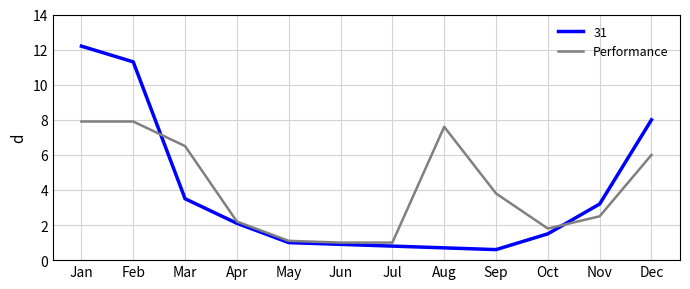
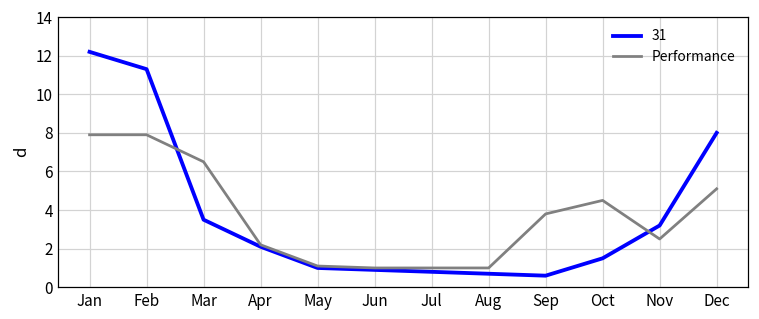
  {
    "31": {
      "Jan": 12.2,
      "Feb": 11.3,
      "Mar": 3.5,
      "Jul": 0.8,
      "Aug": 0.7,
      "Sep": 0.6,
      "Oct": 1.5,
      "Nov": 3.2,
      "Dec": 8.0
    },
    "Performance": {
      "Jan": 7.9,
      "Feb": 7.9,
      "Mar": 6.5,
      "Jul": 1.0,
-     "Aug": 7.6,
+     "Aug": 1.0,
      "Sep": 3.8,
-     "Oct": 1.8,
+     "Oct": 4.5,
      "Nov": 2.5,
-     "Dec": 6.0
+     "Dec": 5.1
    }
  }
